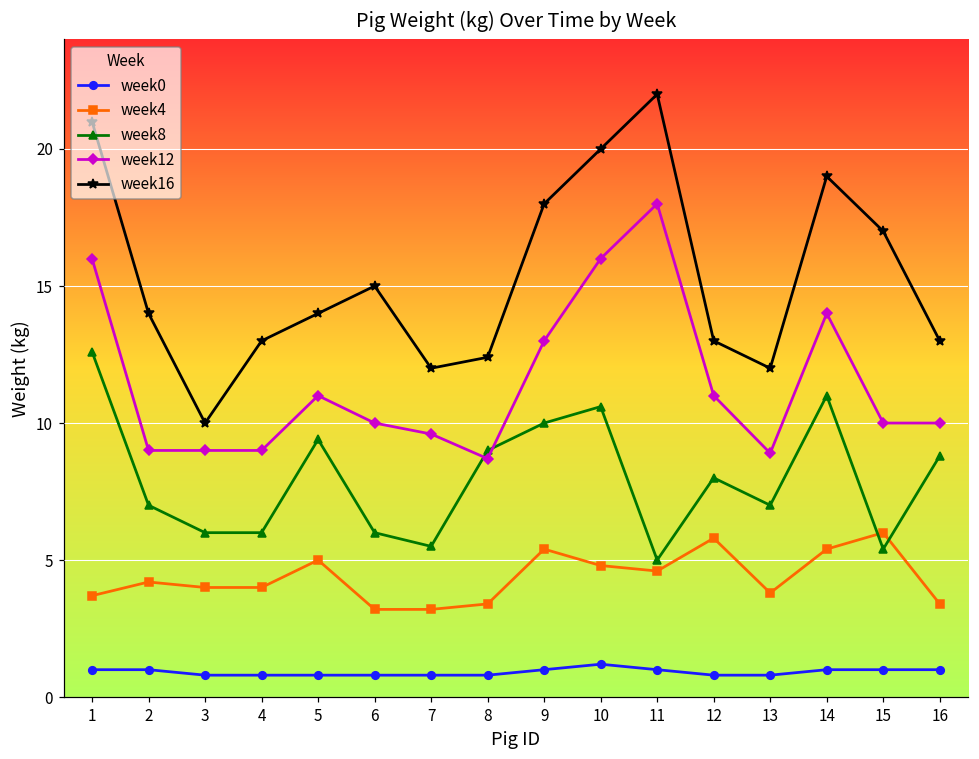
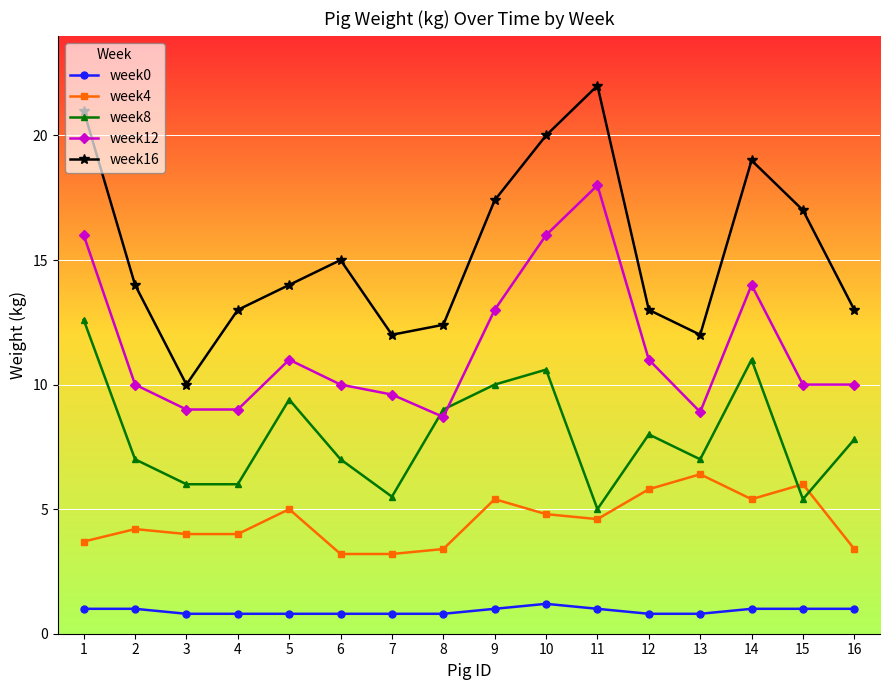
  {
    "week0": {
      "1": 1.0,
      "2": 1.0,
      "3": 0.8,
      "4": 0.8,
      "5": 0.8,
      "6": 0.8,
      "7": 0.8,
      "8": 0.8,
      "9": 1.0,
      "10": 1.2,
      "11": 1.0,
      "12": 0.8,
      "13": 0.8,
      "14": 1.0,
      "15": 1.0,
      "16": 1.0
    },
    "week4": {
      "1": 3.7,
      "2": 4.2,
      "3": 4.0,
      "4": 4.0,
      "5": 5.0,
      "6": 3.2,
      "7": 3.2,
      "8": 3.4,
      "9": 5.4,
      "10": 4.8,
      "11": 4.6,
      "12": 5.8,
-     "13": 3.8,
+     "13": 6.4,
      "14": 5.4,
      "15": 6.0,
      "16": 3.4
    },
    "week8": {
      "1": 12.6,
      "2": 7.0,
      "3": 6.0,
      "4": 6.0,
      "5": 9.4,
-     "6": 6,
+     "6": 7,
      "7": 5.5,
      "8": 9.0,
      "9": 10.0,
      "10": 10.6,
      "11": 5.0,
      "12": 8.0,
      "13": 7.0,
      "14": 11.0,
      "15": 5.4,
-     "16": 8.8
+     "16": 7.8
    },
    "week12": {
      "1": 16,
-     "2": 9,
+     "2": 10,
      "3": 9,
      "4": 9,
      "5": 11,
      "6": 10,
      "7": 9.6,
      "8": 8.7,
      "9": 13,
      "10": 16,
      "11": 18,
      "12": 11,
      "13": 9,
      "14": 14,
      "15": 10,
      "16": 10
    },
    "week16": {
      "2": 14.0,
      "3": 10.0,
      "4": 13.0,
      "5": 14.0,
      "6": 15.0,
      "7": 12.0,
      "8": 12.4,
-     "9": 18.0,
+     "9": 17.4,
      "10": 20.0,
      "11": 22.0,
      "12": 13.0,
      "13": 12.0,
      "14": 19.0,
      "15": 17.0,
      "16": 13.0
    }
  }
